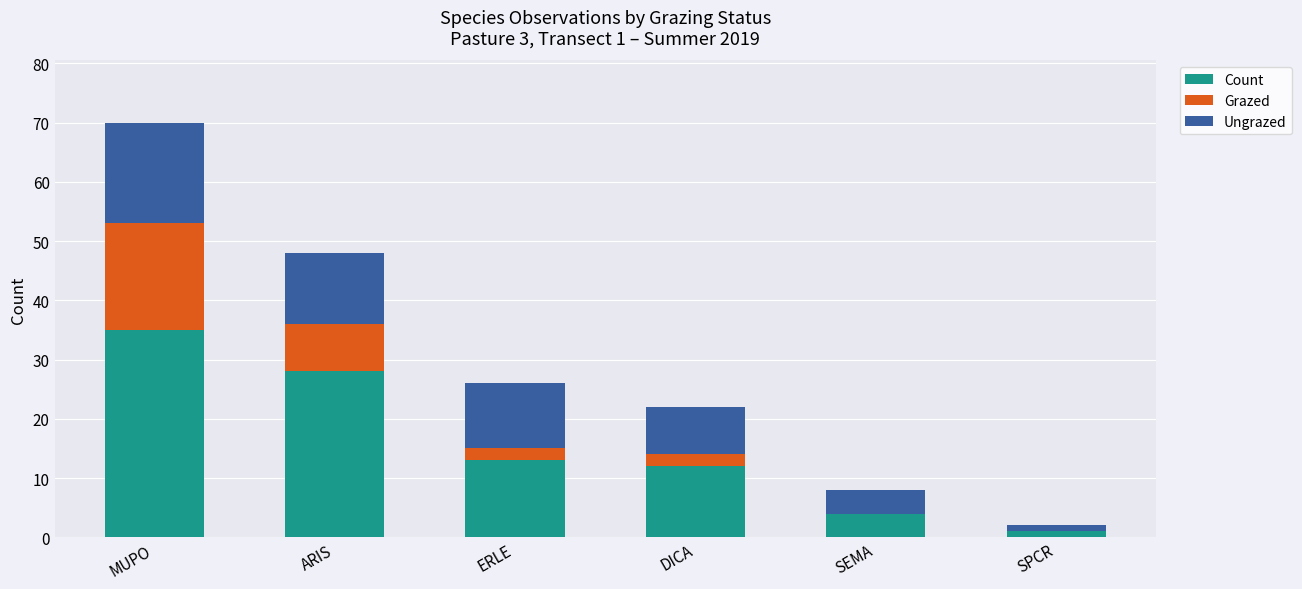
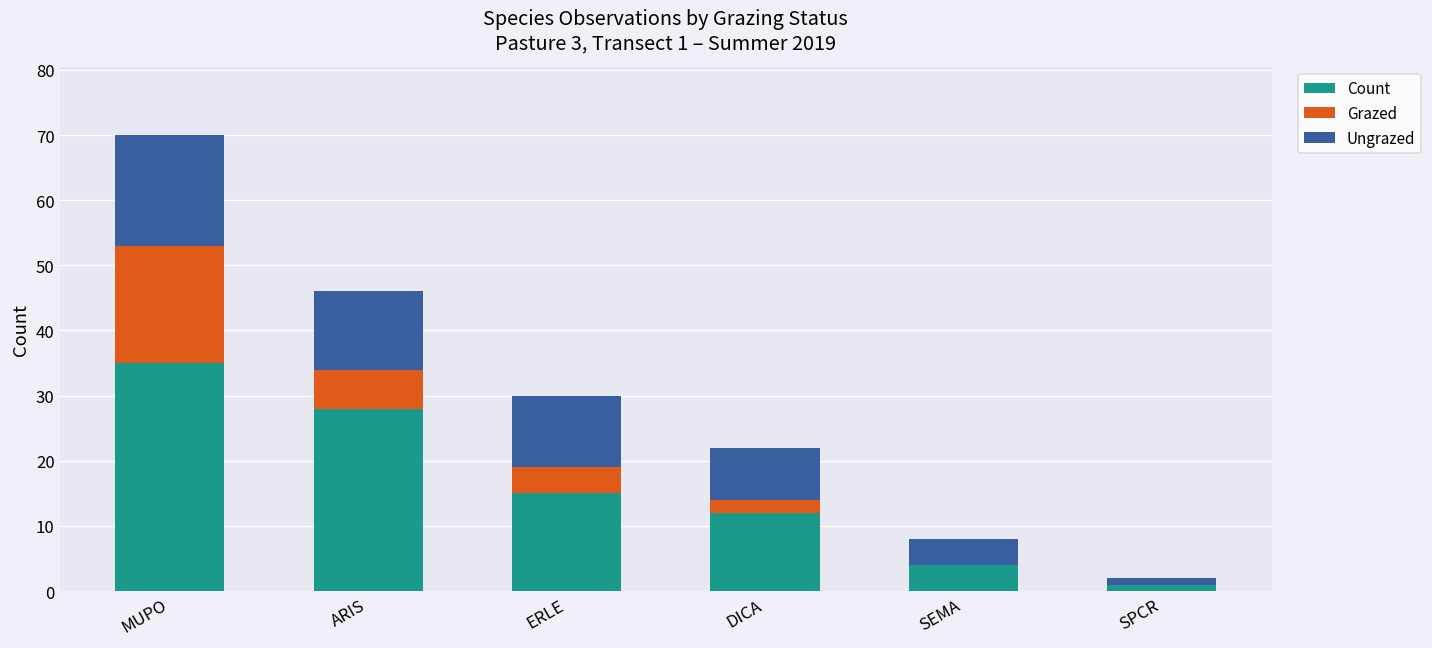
  {
    "Count": {
      "MUPO": 35,
      "ARIS": 28,
-     "ERLE": 13,
+     "ERLE": 15,
      "DICA": 12,
      "SEMA": 4,
      "SPCR": 1
    },
    "Grazed": {
      "MUPO": 18,
-     "ARIS": 8,
-     "ERLE": 2,
+     "ARIS": 6,
+     "ERLE": 4,
      "DICA": 2,
      "SEMA": 0,
      "SPCR": 0
    },
    "Ungrazed": {
      "MUPO": 17,
      "ARIS": 12,
      "ERLE": 11,
      "DICA": 8,
      "SEMA": 4,
      "SPCR": 1
    }
  }
